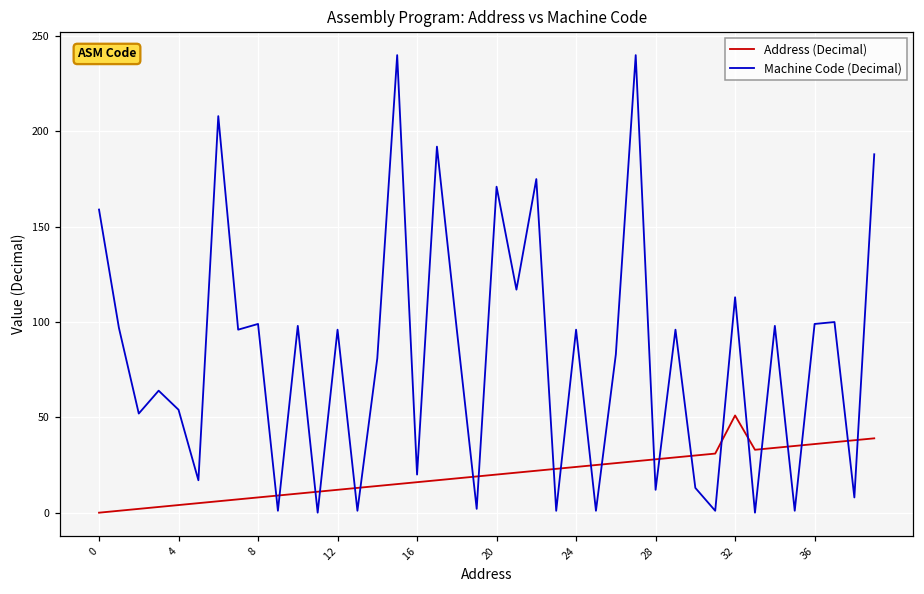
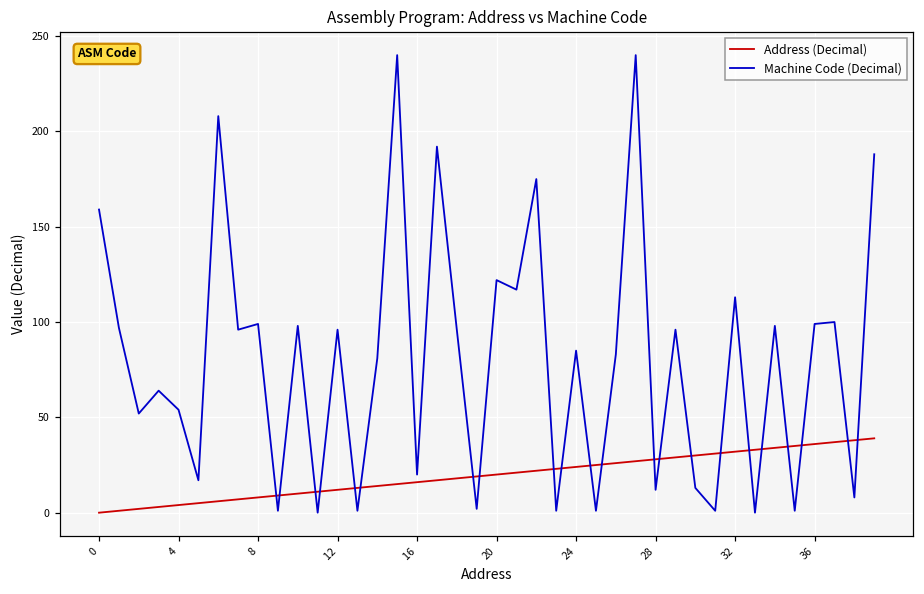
  {
    "Address (Decimal)": {
      "0": 0,
      "4": 4,
      "8": 8,
      "12": 12,
      "16": 16,
      "20": 20,
      "24": 24,
      "28": 28,
-     "32": 51,
+     "32": 32,
      "36": 36
    },
    "Machine Code (Decimal)": {
      "0": 159,
      "4": 54,
      "8": 99,
      "12": 96,
      "16": 20,
-     "20": 171,
-     "24": 96,
+     "20": 122,
+     "24": 85,
      "28": 12,
      "32": 113,
      "36": 99
    }
  }
